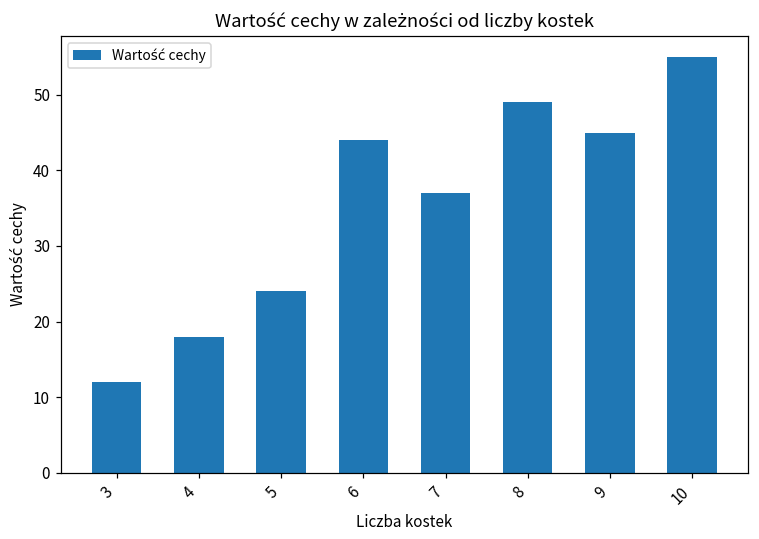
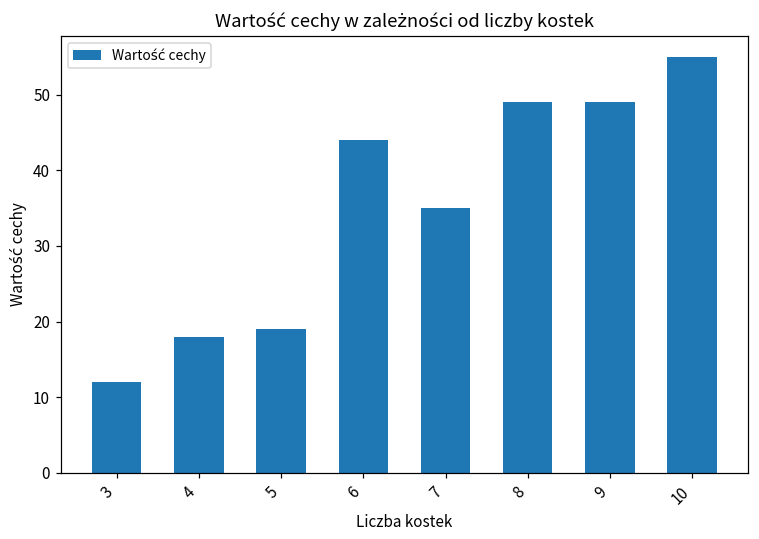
  {
    "3": 12,
    "4": 18,
-   "5": 24,
+   "5": 19,
    "6": 44,
-   "7": 37,
+   "7": 35,
    "8": 49,
-   "9": 45,
+   "9": 49,
    "10": 55
  }
